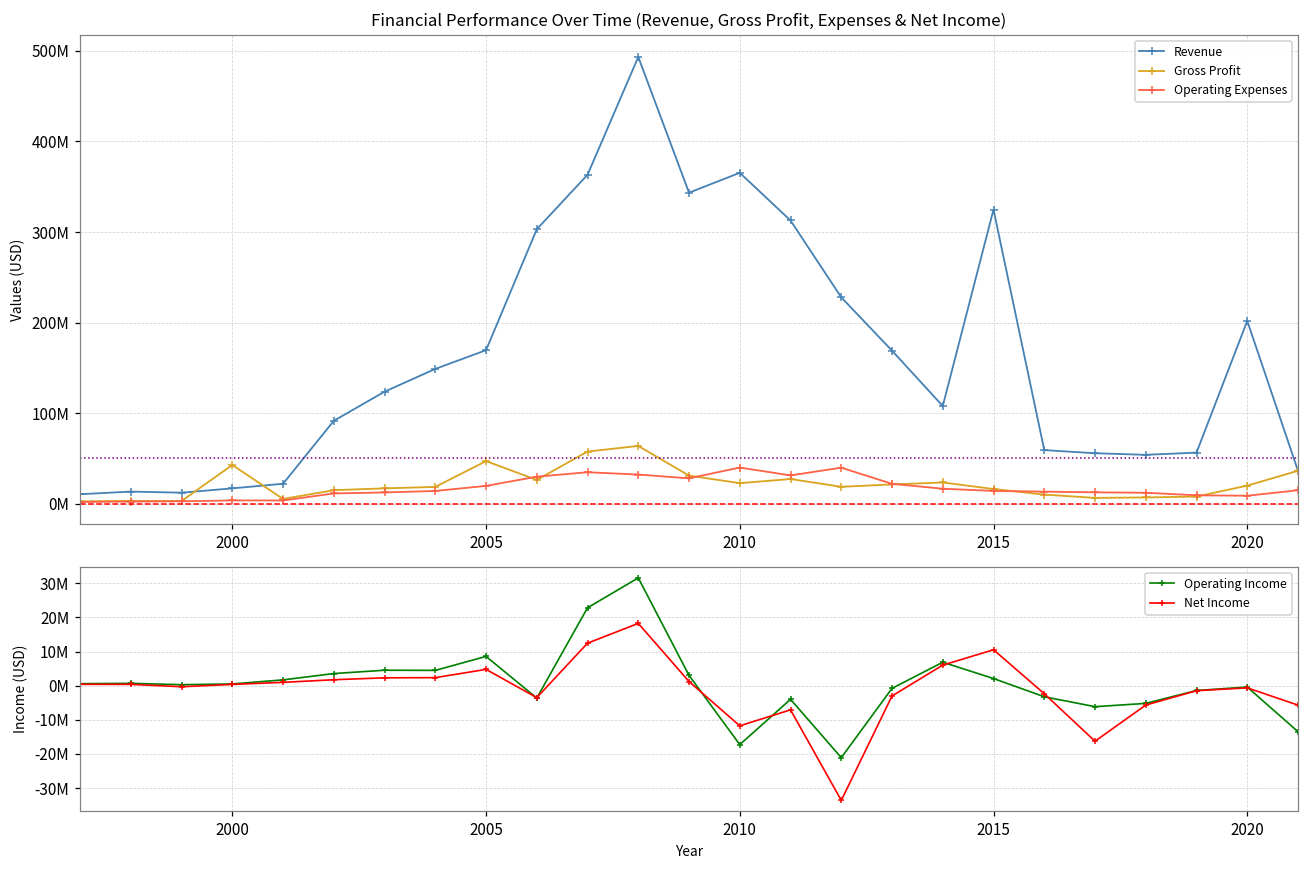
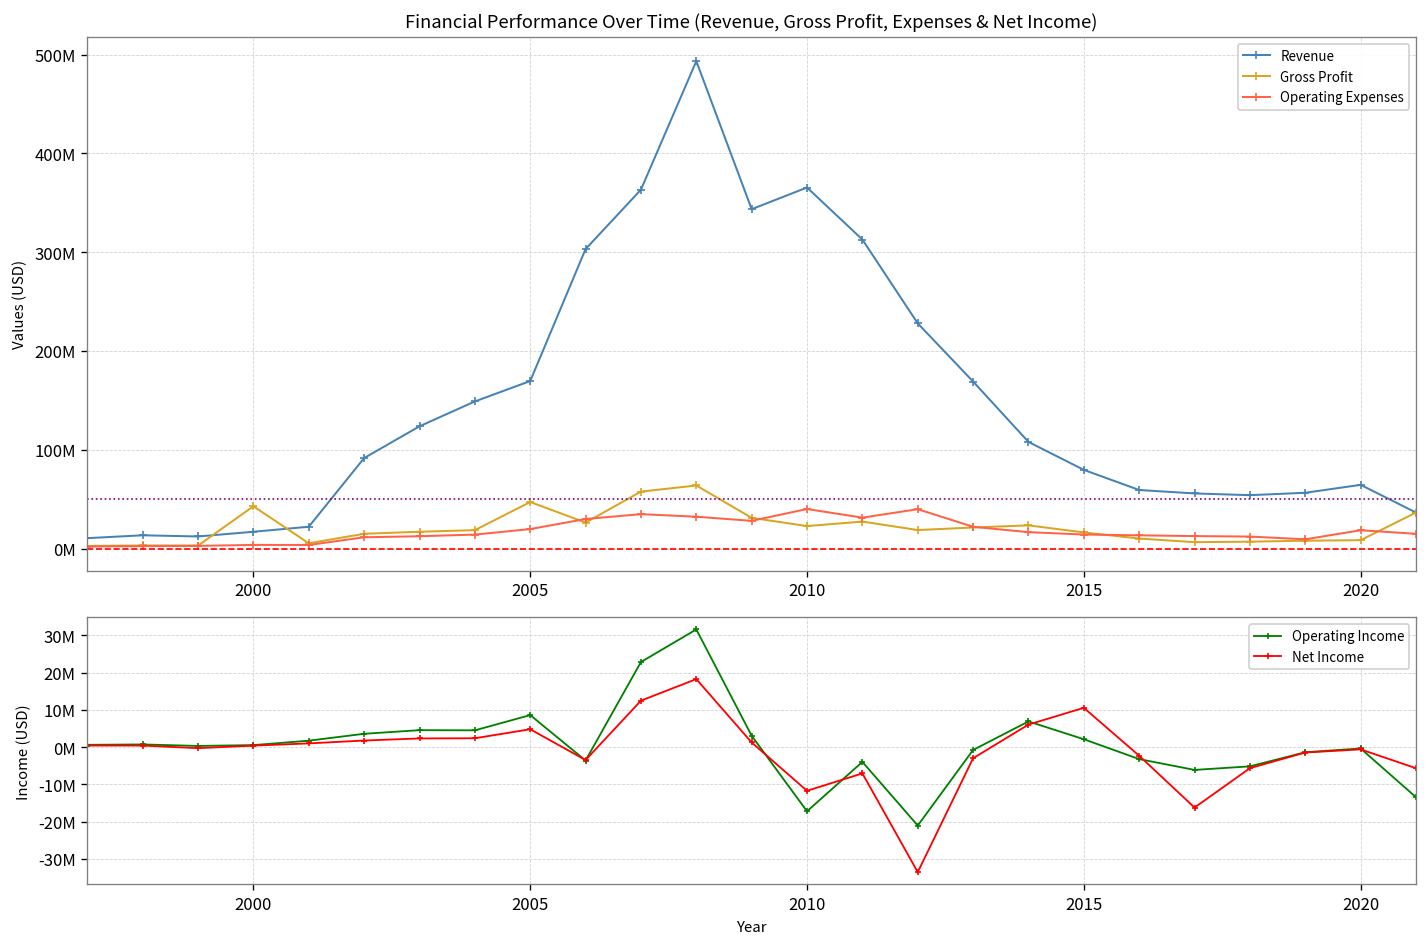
  {
    "Financial Performance Over Time (Revenue, Gross Profit, Expenses & Net Income)": {
      "Revenue": {
        "2000": 20000000,
        "2005": 170000000,
        "2010": 370000000,
-       "2015": 320000000,
-       "2020": 200000000
+       "2015": 80000000,
+       "2020": 60000000
      },
      "Gross Profit": {
        "2000": 40000000,
        "2005": 50000000,
        "2010": 20000000,
-       "2020": 20000000
+       "2020": 10000000
      },
      "Operating Expenses": {
        "2000": 0,
        "2005": 20000000,
        "2010": 40000000,
-       "2020": 10000000
+       "2020": 20000000
      }
    }
  }
